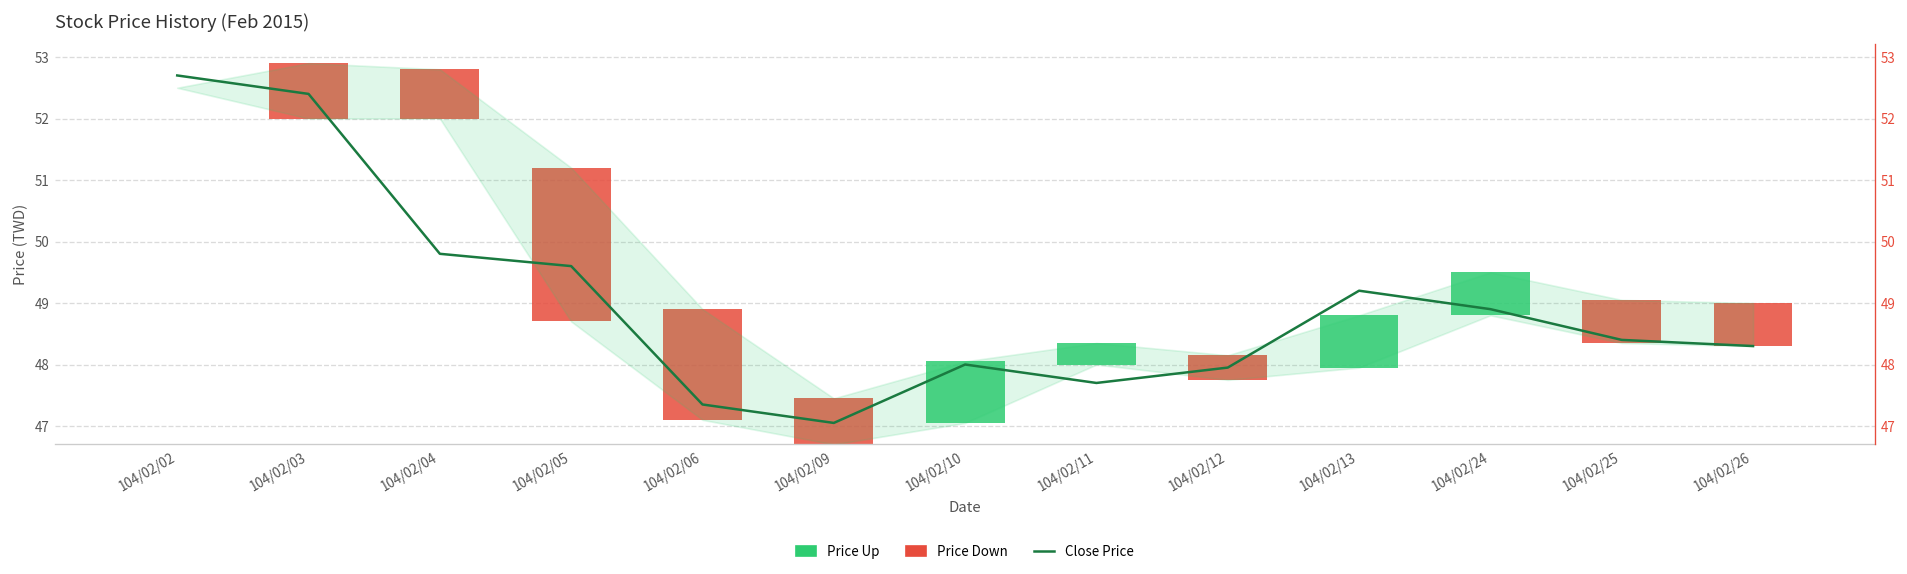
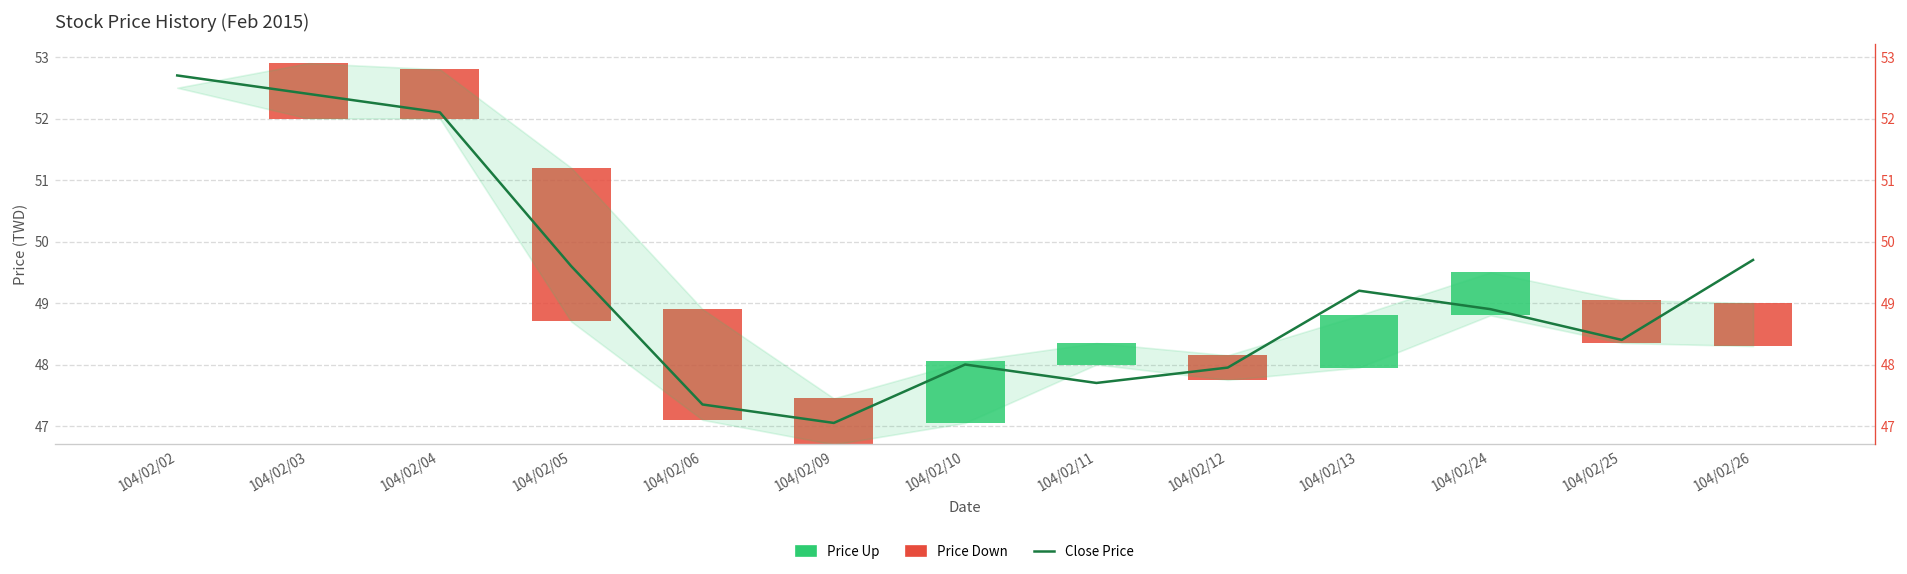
  {
    "Close Price": {
      "104/02/02": 52.7,
      "104/02/03": 52.4,
-     "104/02/04": 49.8,
+     "104/02/04": 52.1,
      "104/02/05": 49.6,
      "104/02/06": 47.4,
      "104/02/09": 47.1,
      "104/02/11": 47.7,
      "104/02/12": 48.0,
      "104/02/13": 49.2,
      "104/02/24": 48.9,
      "104/02/25": 48.4,
-     "104/02/26": 48.3
+     "104/02/26": 49.7
    }
  }
